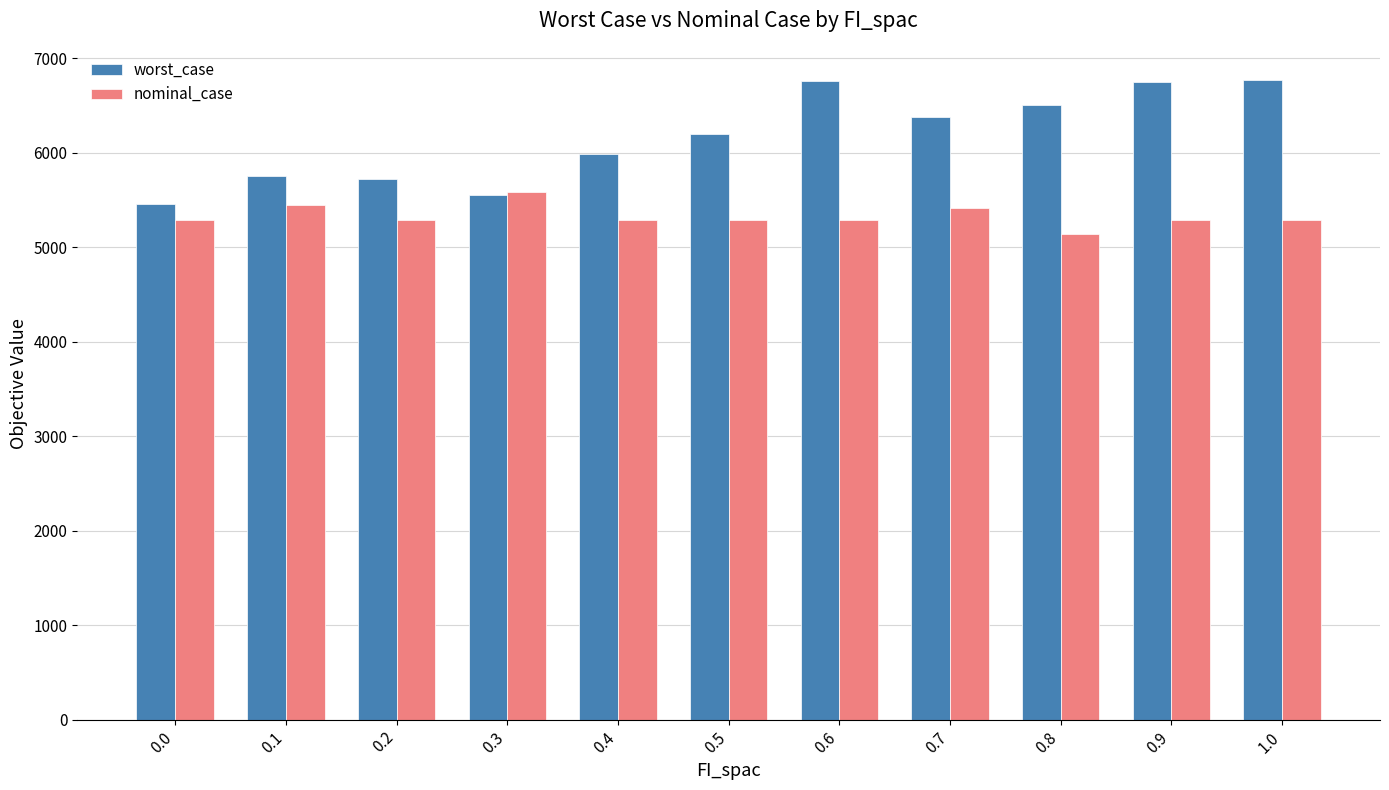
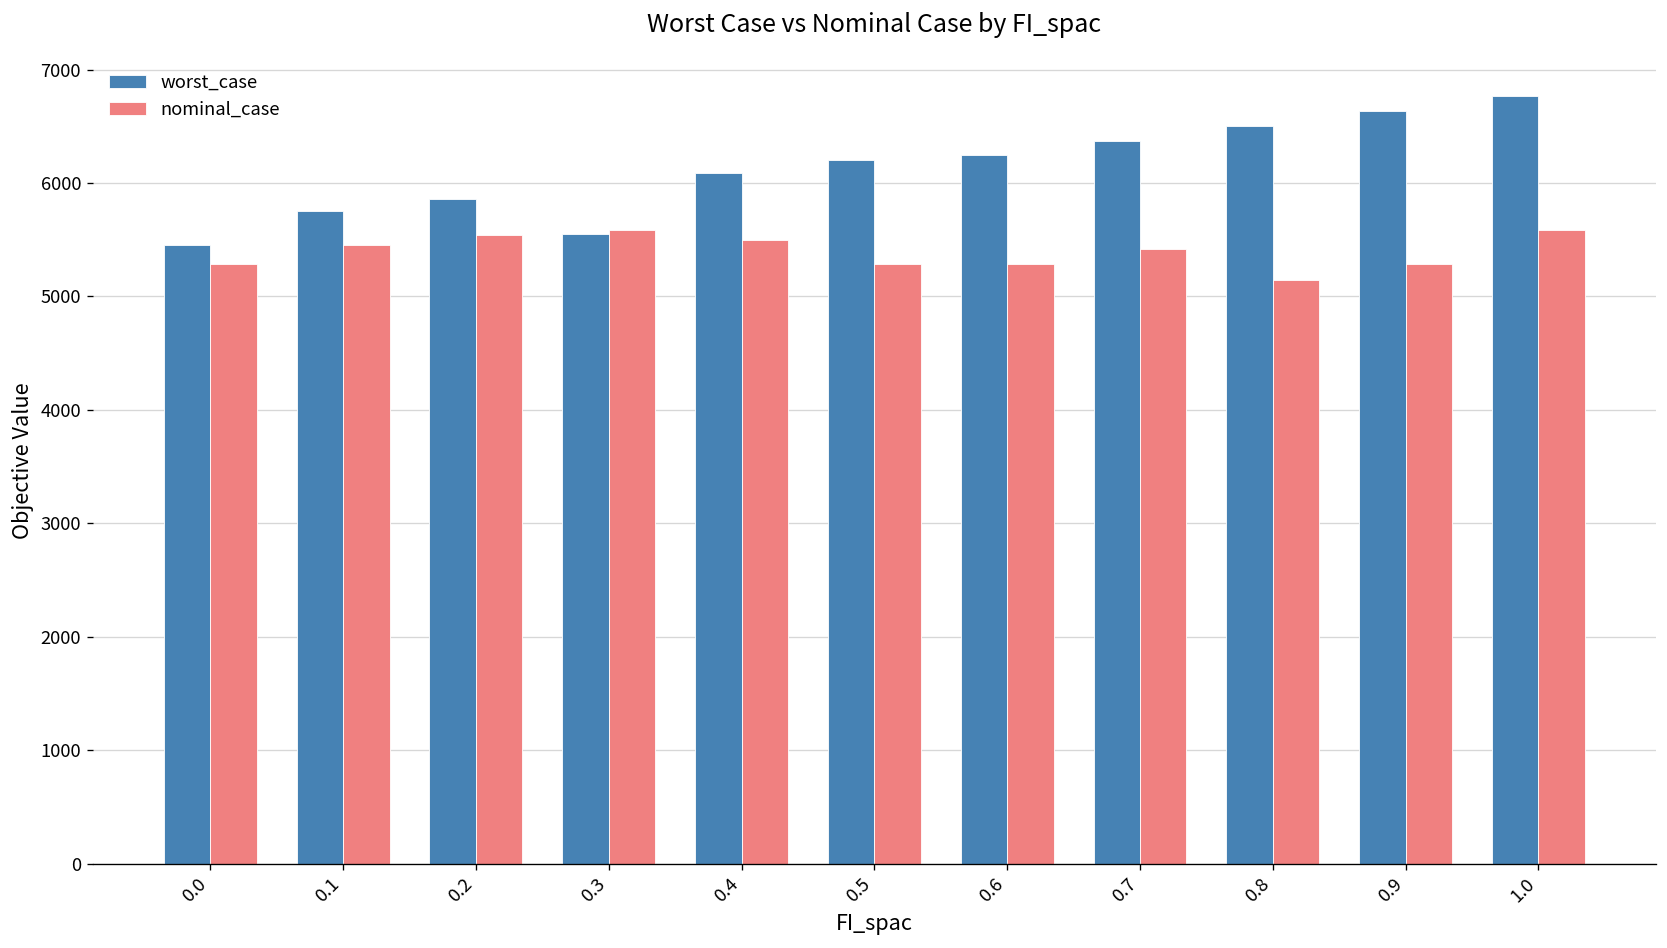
  {
    "worst_case": {
      "0.0": 5500,
      "0.1": 5800,
-     "0.2": 5700,
+     "0.2": 5900,
      "0.3": 5600,
-     "0.4": 6000,
+     "0.4": 6100,
      "0.5": 6200,
-     "0.6": 6800,
+     "0.6": 6200,
      "0.7": 6400,
      "0.8": 6500,
-     "0.9": 6700,
+     "0.9": 6600,
      "1.0": 6800
    },
    "nominal_case": {
      "0.0": 5300,
      "0.1": 5400,
-     "0.2": 5300,
+     "0.2": 5500,
      "0.3": 5600,
-     "0.4": 5300,
+     "0.4": 5500,
      "0.5": 5300,
      "0.6": 5300,
      "0.7": 5400,
      "0.8": 5100,
      "0.9": 5300,
-     "1.0": 5300
+     "1.0": 5600
    }
  }
